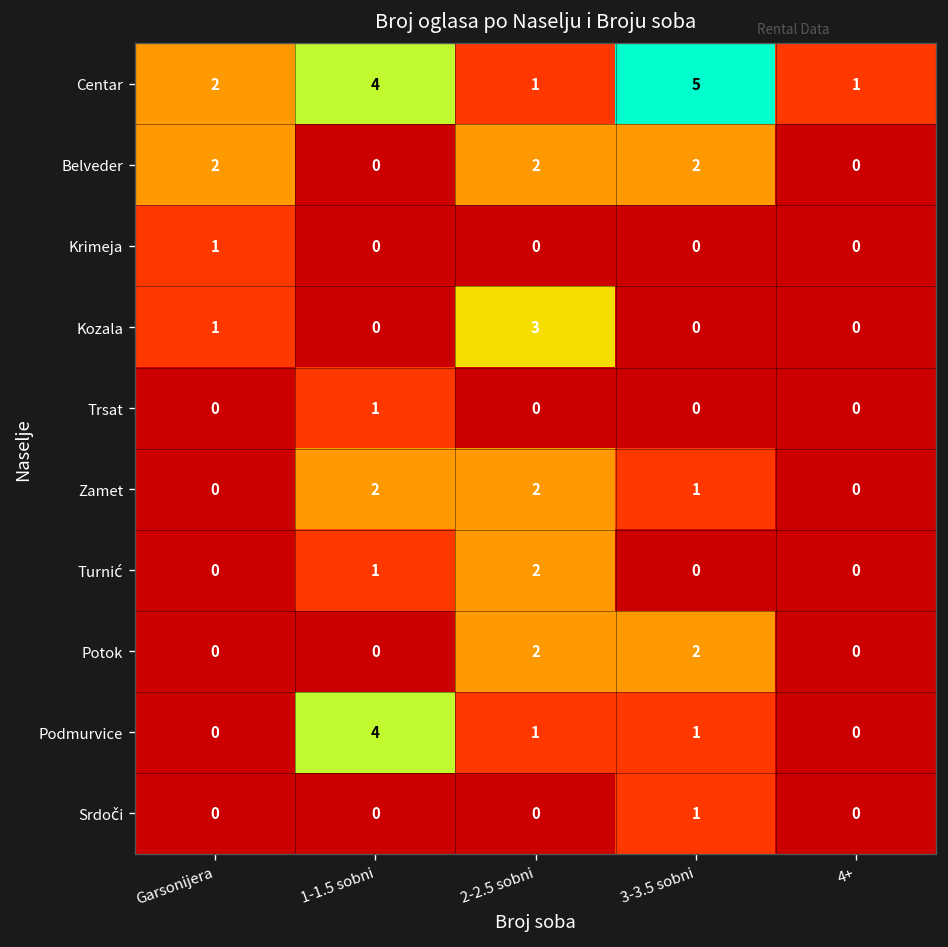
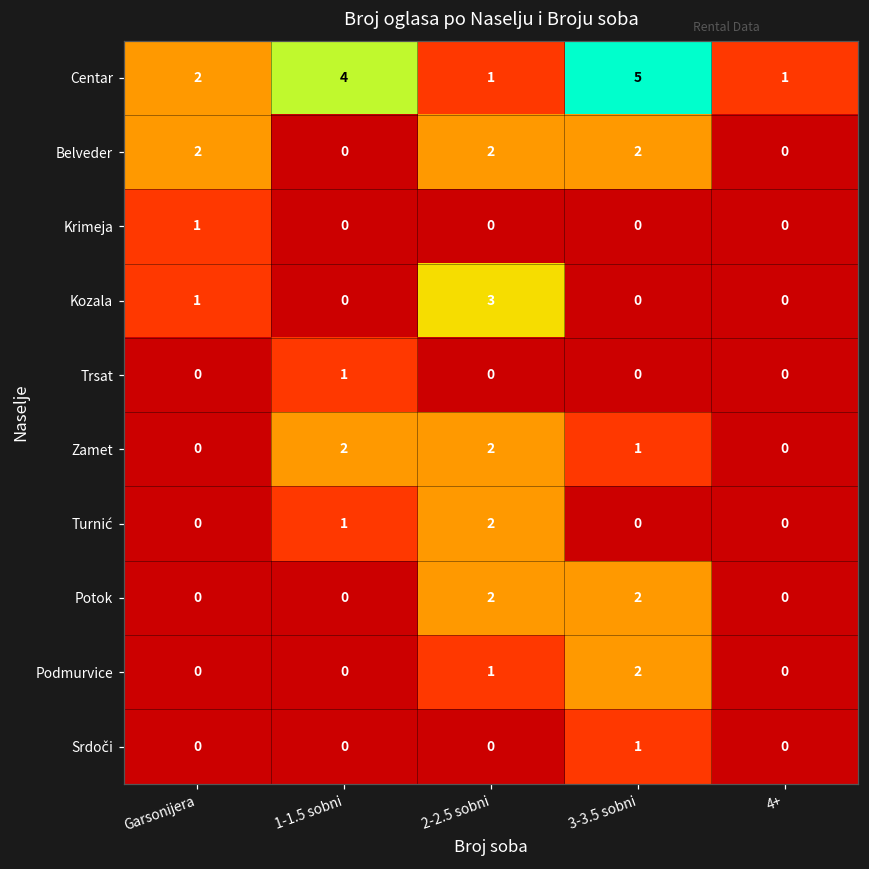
  {
    "Centar": {
      "Garsonijera": 2,
      "1-1.5 sobni": 4,
      "2-2.5 sobni": 1,
      "3-3.5 sobni": 5,
      "4+": 1
    },
    "Belveder": {
      "Garsonijera": 2,
      "1-1.5 sobni": 0,
      "2-2.5 sobni": 2,
      "3-3.5 sobni": 2,
      "4+": 0
    },
    "Krimeja": {
      "Garsonijera": 1,
      "1-1.5 sobni": 0,
      "2-2.5 sobni": 0,
      "3-3.5 sobni": 0,
      "4+": 0
    },
    "Kozala": {
      "Garsonijera": 1,
      "1-1.5 sobni": 0,
      "2-2.5 sobni": 3,
      "3-3.5 sobni": 0,
      "4+": 0
    },
    "Trsat": {
      "Garsonijera": 0,
      "1-1.5 sobni": 1,
      "2-2.5 sobni": 0,
      "3-3.5 sobni": 0,
      "4+": 0
    },
    "Zamet": {
      "Garsonijera": 0,
      "1-1.5 sobni": 2,
      "2-2.5 sobni": 2,
      "3-3.5 sobni": 1,
      "4+": 0
    },
    "Turnić": {
      "Garsonijera": 0,
      "1-1.5 sobni": 1,
      "2-2.5 sobni": 2,
      "3-3.5 sobni": 0,
      "4+": 0
    },
    "Potok": {
      "Garsonijera": 0,
      "1-1.5 sobni": 0,
      "2-2.5 sobni": 2,
      "3-3.5 sobni": 2,
      "4+": 0
    },
    "Podmurvice": {
      "Garsonijera": 0,
-     "1-1.5 sobni": 4,
+     "1-1.5 sobni": 0,
      "2-2.5 sobni": 1,
-     "3-3.5 sobni": 1,
+     "3-3.5 sobni": 2,
      "4+": 0
    },
    "Srdoči": {
      "Garsonijera": 0,
      "1-1.5 sobni": 0,
      "2-2.5 sobni": 0,
      "3-3.5 sobni": 1,
      "4+": 0
    }
  }
